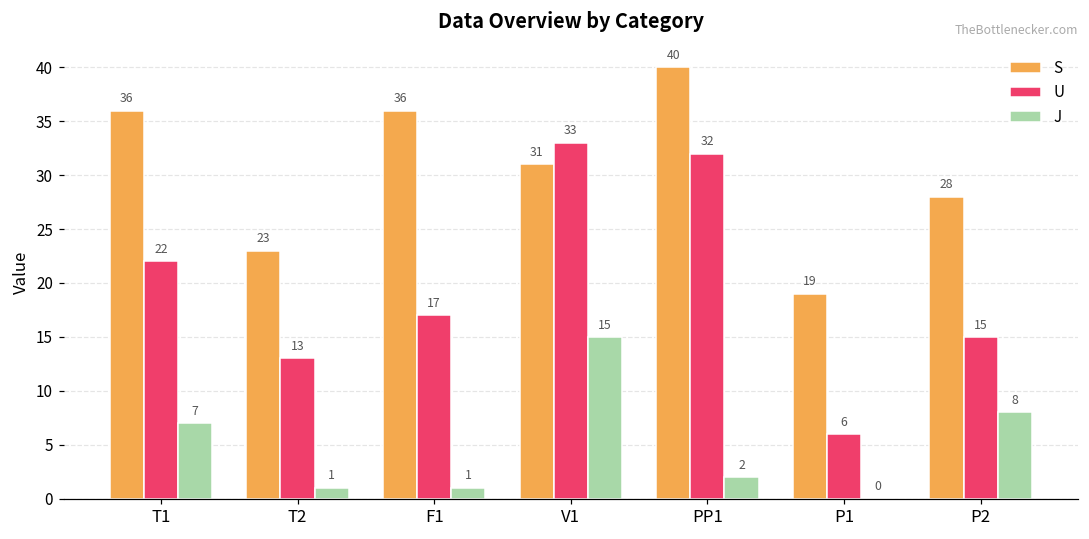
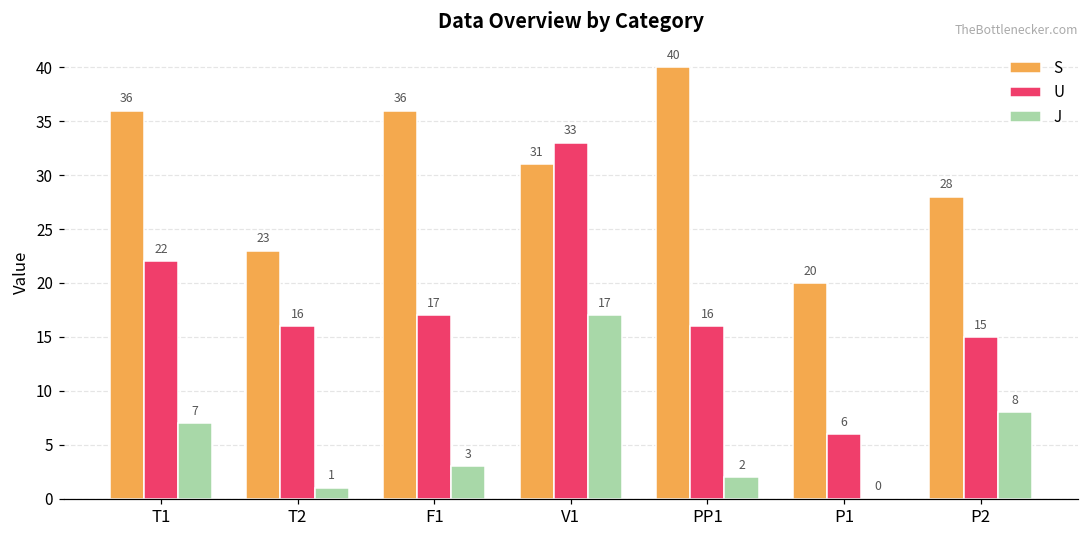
  {
    "S": {
      "T1": 36,
      "T2": 23,
      "F1": 36,
      "V1": 31,
      "PP1": 40,
-     "P1": 19,
+     "P1": 20,
      "P2": 28
    },
    "U": {
      "T1": 22,
-     "T2": 13,
+     "T2": 16,
      "F1": 17,
      "V1": 33,
-     "PP1": 32,
+     "PP1": 16,
      "P1": 6,
      "P2": 15
    },
    "J": {
      "T1": 7,
      "T2": 1,
-     "F1": 1,
-     "V1": 15,
+     "F1": 3,
+     "V1": 17,
      "PP1": 2,
      "P1": 0,
      "P2": 8
    }
  }
